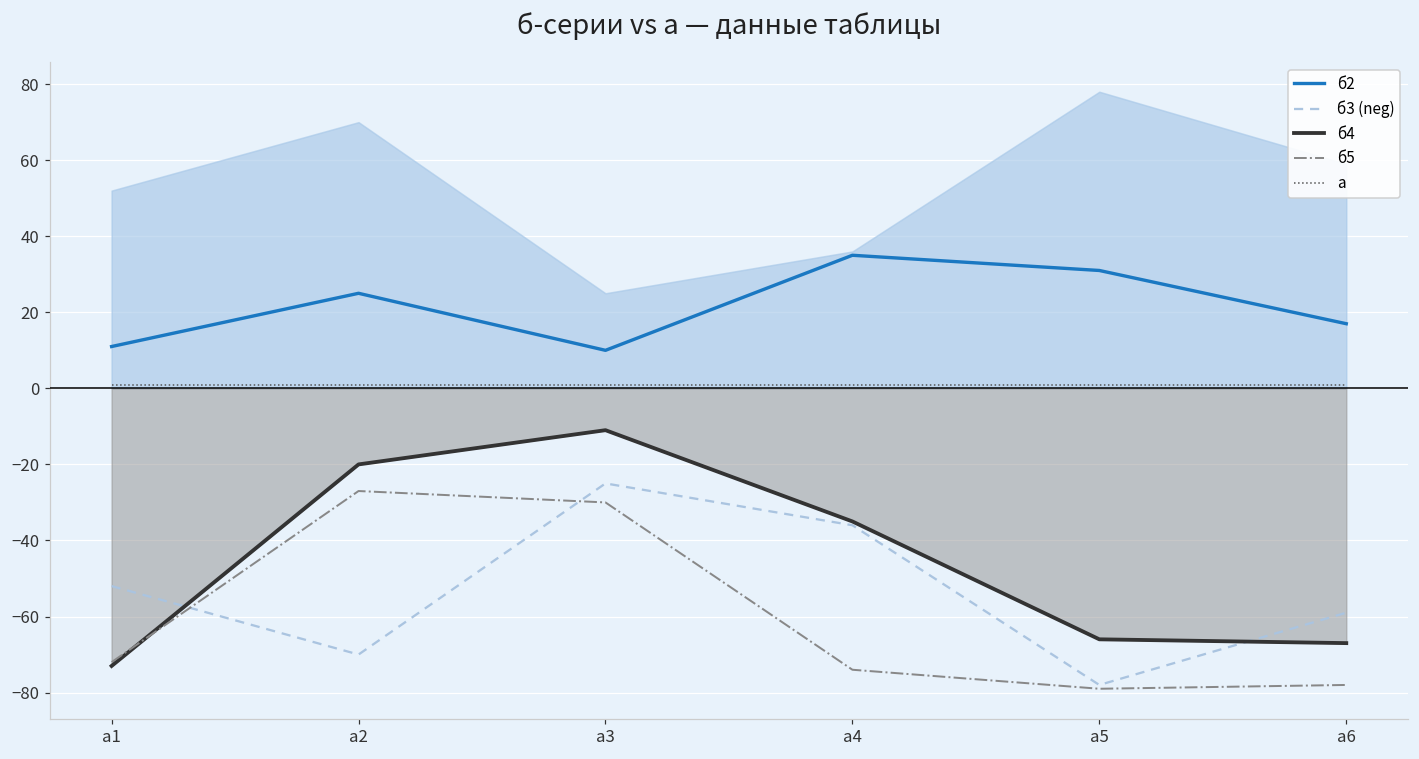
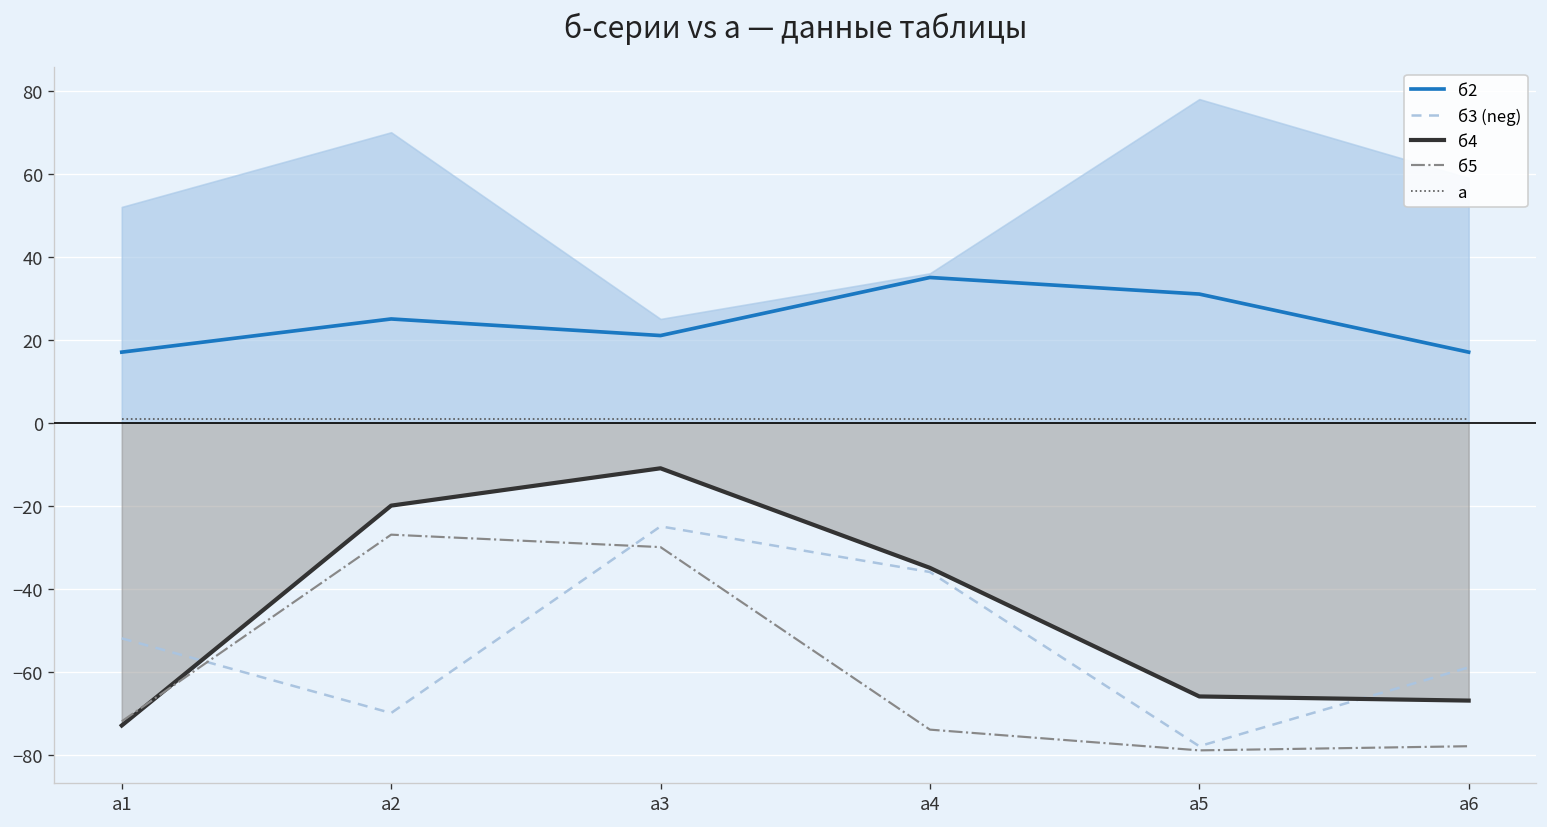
  {
    "б2": {
-     "а1": 11,
+     "а1": 17,
      "а2": 25,
-     "а3": 10,
+     "а3": 21,
      "а4": 35,
      "а5": 31,
      "а6": 17
    }
  }
